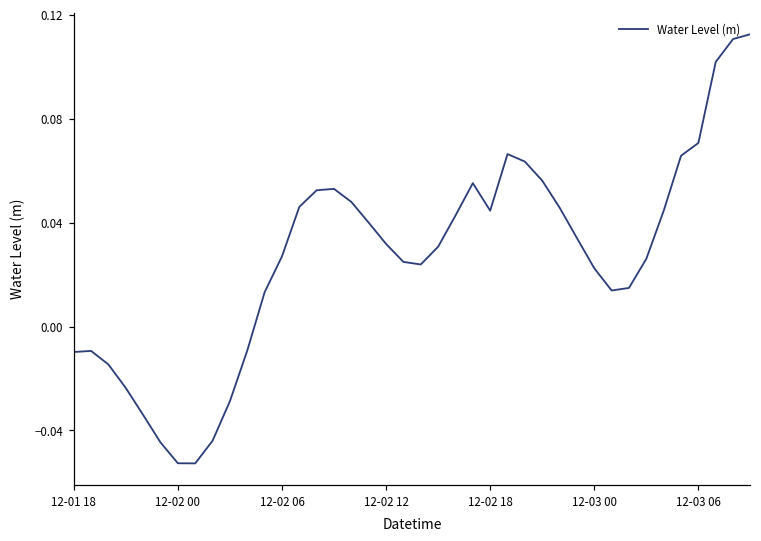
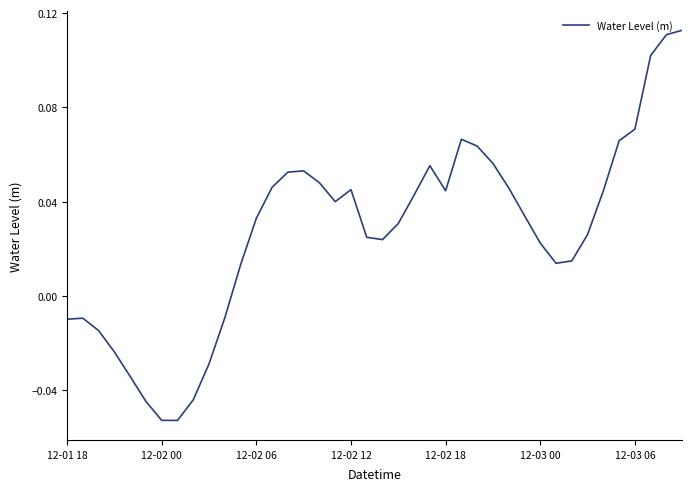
  {
    "12-01 18": -0.010,
    "12-02 00": -0.053,
-   "12-02 06": 0.027,
-   "12-02 12": 0.032,
+   "12-02 06": 0.033,
+   "12-02 12": 0.045,
    "12-02 18": 0.045,
    "12-03 00": 0.022,
    "12-03 06": 0.071
  }
